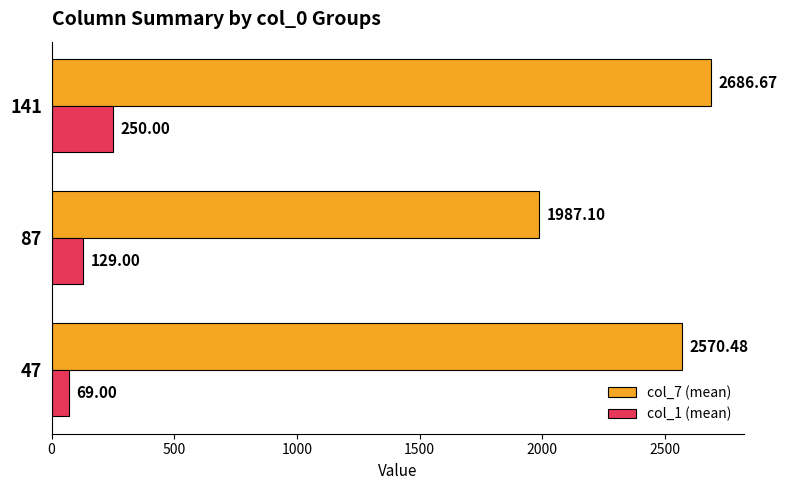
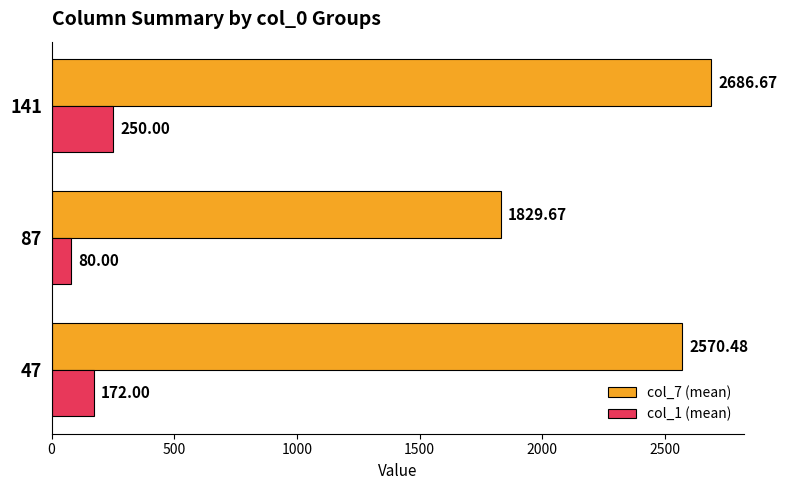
  {
    "col_7 (mean)": {
      "141": 2686.67,
-     "87": 1987.10,
+     "87": 1829.67,
      "47": 2570.48
    },
    "col_1 (mean)": {
      "141": 250.00,
-     "87": 129.00,
-     "47": 69.00
+     "87": 80.00,
+     "47": 172.00
    }
  }
